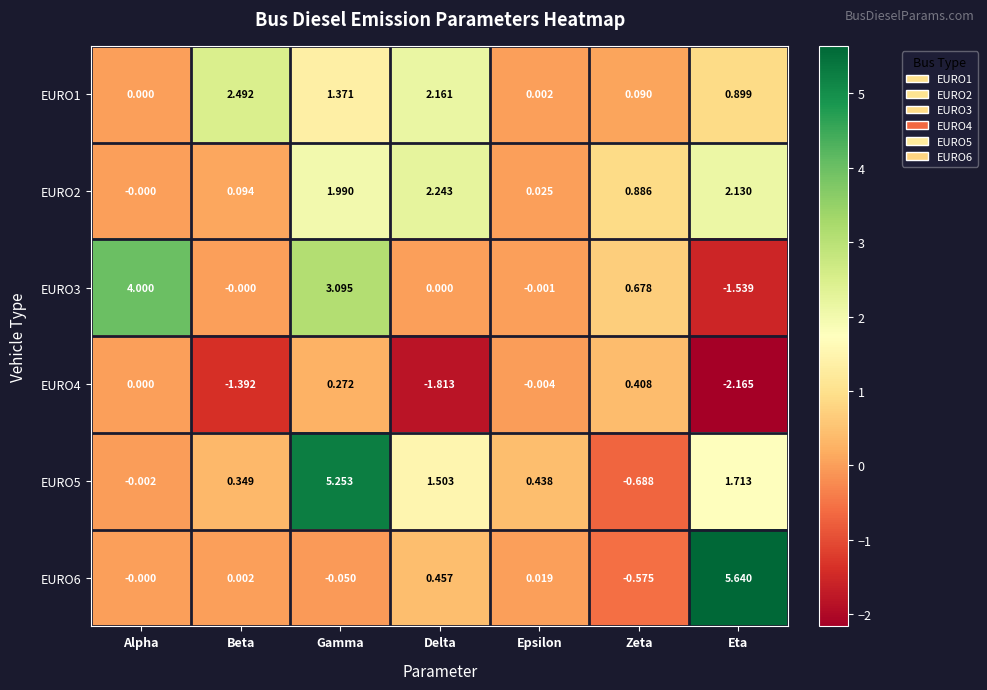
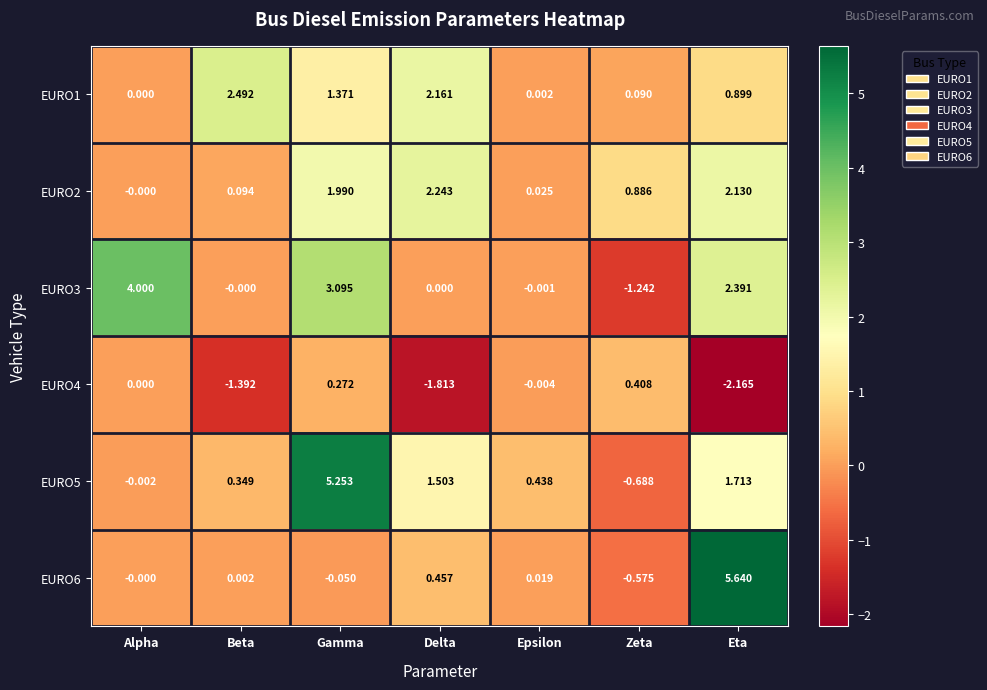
  {
    "EURO1": {
      "Alpha": 0.000,
      "Beta": 2.492,
      "Gamma": 1.371,
      "Delta": 2.161,
      "Epsilon": 0.002,
      "Zeta": 0.090,
      "Eta": 0.899
    },
    "EURO2": {
      "Alpha": -0.000,
      "Beta": 0.094,
      "Gamma": 1.990,
      "Delta": 2.243,
      "Epsilon": 0.025,
      "Zeta": 0.886,
      "Eta": 2.130
    },
    "EURO3": {
      "Alpha": 4.000,
      "Beta": -0.000,
      "Gamma": 3.095,
      "Delta": 0.000,
      "Epsilon": -0.001,
-     "Zeta": 0.678,
-     "Eta": -1.539
+     "Zeta": -1.242,
+     "Eta": 2.391
    },
    "EURO4": {
      "Alpha": 0.000,
      "Beta": -1.392,
      "Gamma": 0.272,
      "Delta": -1.813,
      "Epsilon": -0.004,
      "Zeta": 0.408,
      "Eta": -2.165
    },
    "EURO5": {
      "Alpha": -0.002,
      "Beta": 0.349,
      "Gamma": 5.253,
      "Delta": 1.503,
      "Epsilon": 0.438,
      "Zeta": -0.688,
      "Eta": 1.713
    },
    "EURO6": {
      "Alpha": -0.000,
      "Beta": 0.002,
      "Gamma": -0.050,
      "Delta": 0.457,
      "Epsilon": 0.019,
      "Zeta": -0.575,
      "Eta": 5.640
    }
  }
